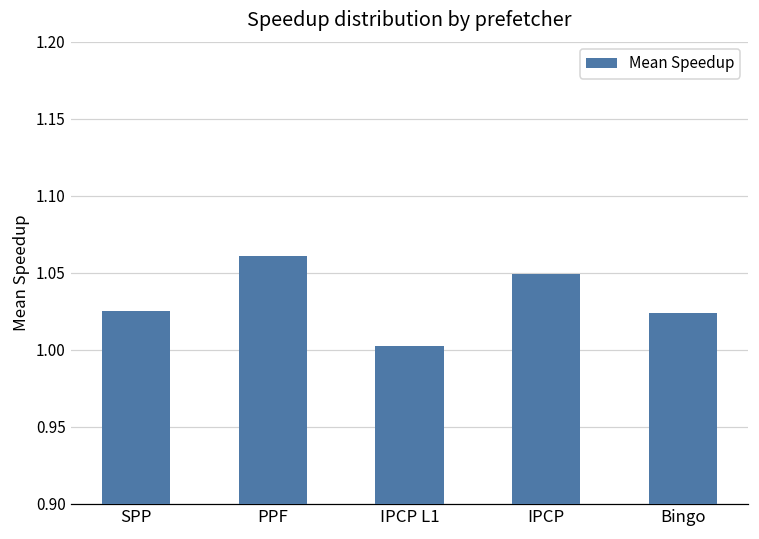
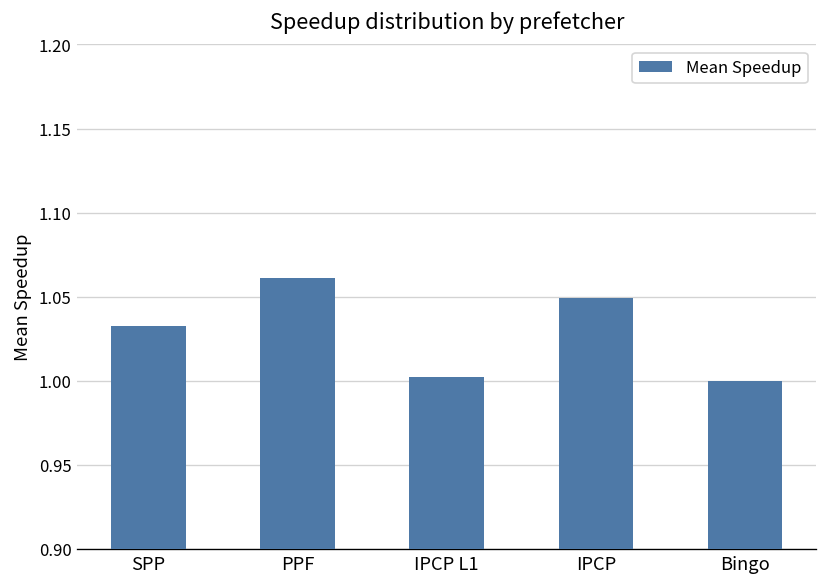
  {
-   "SPP": 1.025,
+   "SPP": 1.033,
    "PPF": 1.061,
    "IPCP L1": 1.002,
    "IPCP": 1.049,
-   "Bingo": 1.024
+   "Bingo": 1.000
  }
